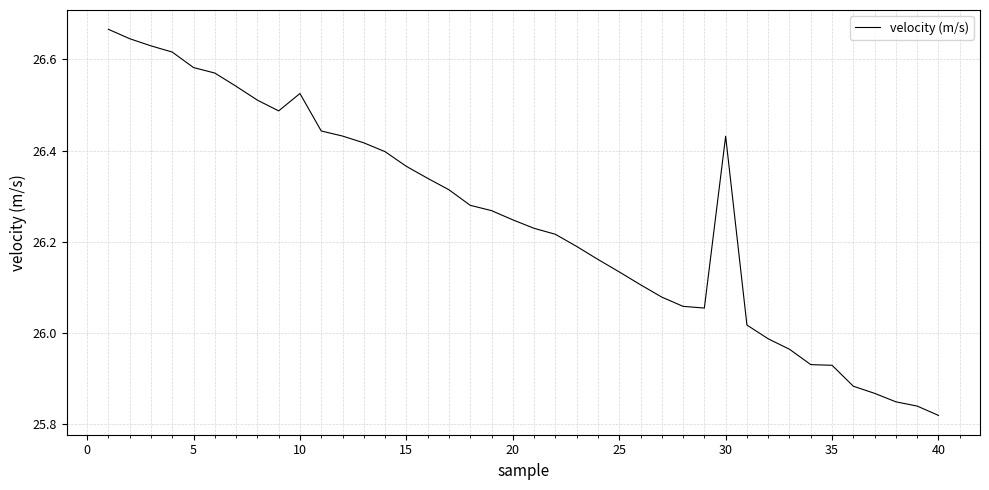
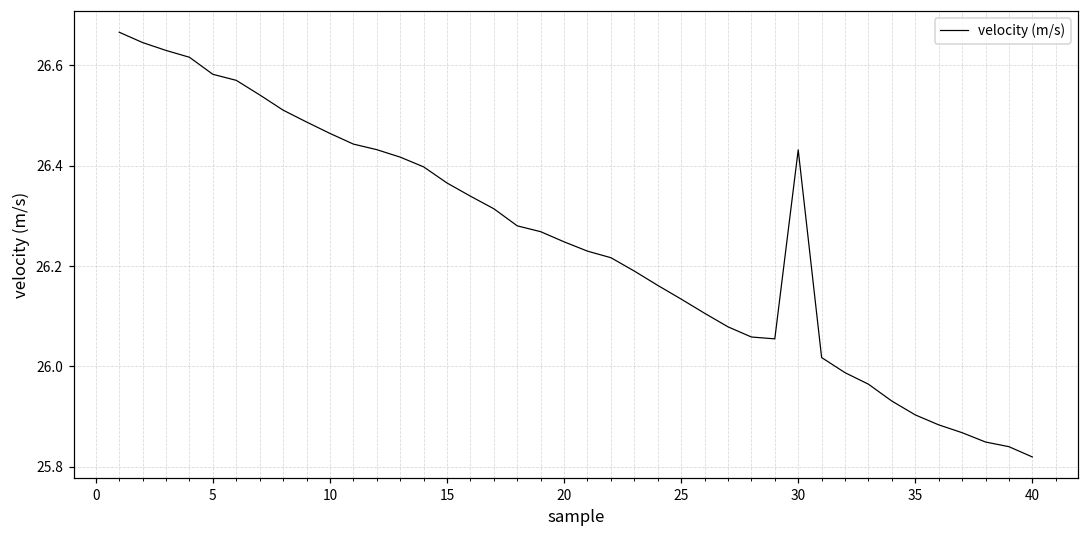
  {
    "5": 26.58,
-   "10": 26.53,
+   "10": 26.46,
    "15": 26.37,
    "20": 26.25,
    "25": 26.13,
    "30": 26.43,
-   "35": 25.93,
+   "35": 25.90,
    "40": 25.82
  }
